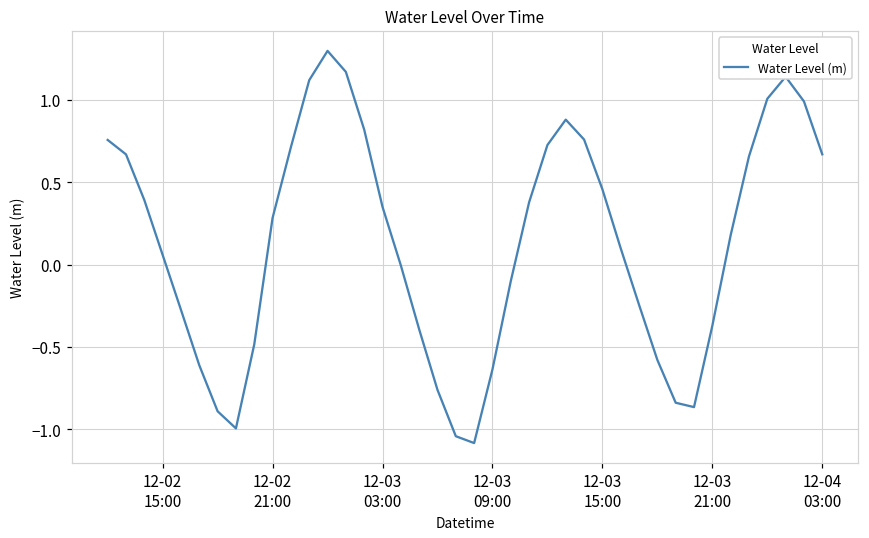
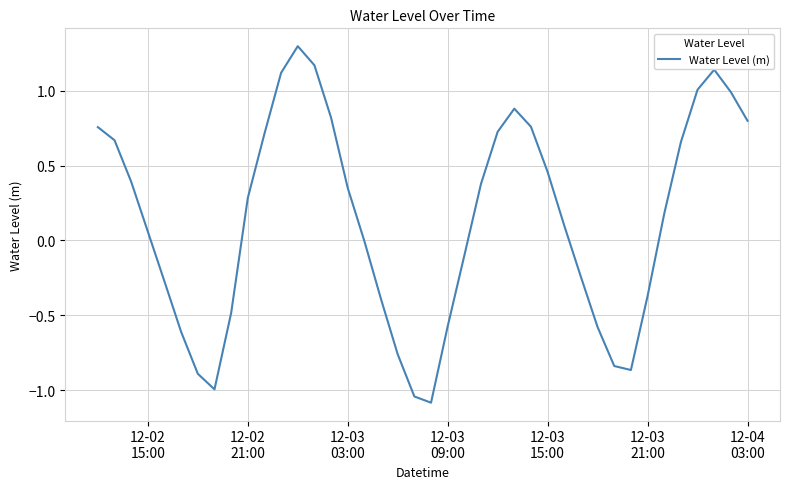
  {
    "12-02 15:00": 0.06,
    "12-02 21:00": 0.28,
    "12-03 03:00": 0.35,
-   "12-03 09:00": -0.64,
+   "12-03 09:00": -0.57,
    "12-03 15:00": 0.46,
    "12-03 21:00": -0.37,
-   "12-04 03:00": 0.67
+   "12-04 03:00": 0.80
  }
